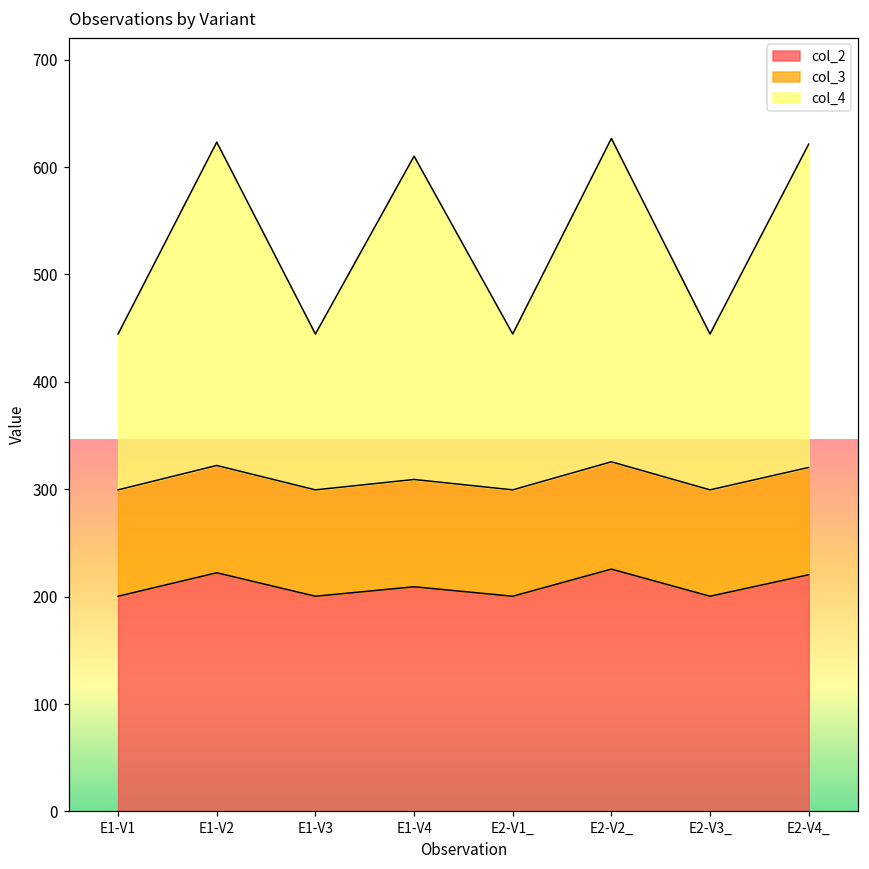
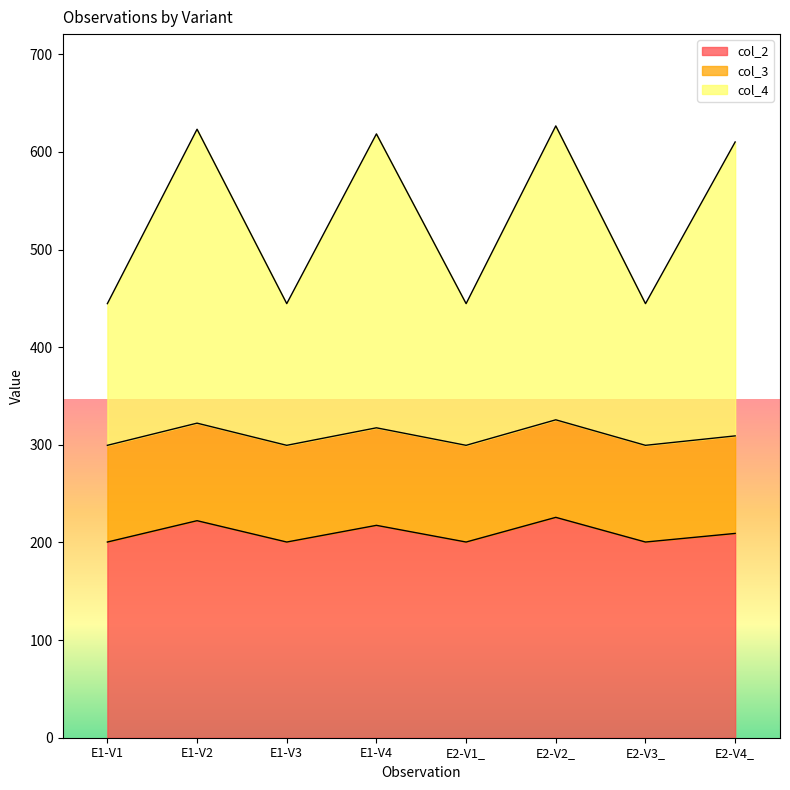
  {
    "col_2": {
      "E1-V1": 200,
      "E1-V2": 220,
      "E1-V3": 200,
-     "E1-V4": 210,
+     "E1-V4": 220,
      "E2-V1_": 200,
      "E2-V2_": 230,
      "E2-V3_": 200,
-     "E2-V4_": 220
+     "E2-V4_": 210
    },
    "col_3": {
      "E1-V1": 100,
      "E1-V2": 100,
      "E1-V3": 100,
      "E1-V4": 100,
      "E2-V1_": 100,
      "E2-V2_": 100,
      "E2-V3_": 100,
      "E2-V4_": 100
    },
    "col_4": {
      "E1-V1": 150,
      "E1-V2": 300,
      "E1-V3": 150,
      "E1-V4": 300,
      "E2-V1_": 150,
      "E2-V2_": 300,
      "E2-V3_": 150,
      "E2-V4_": 300
    }
  }
